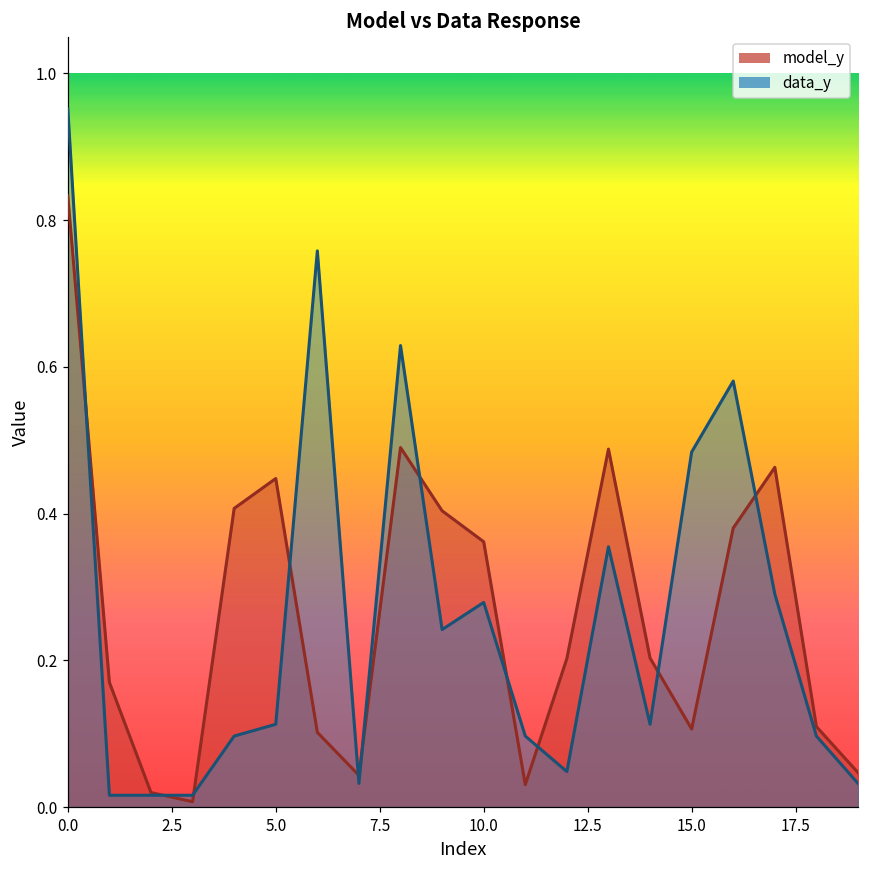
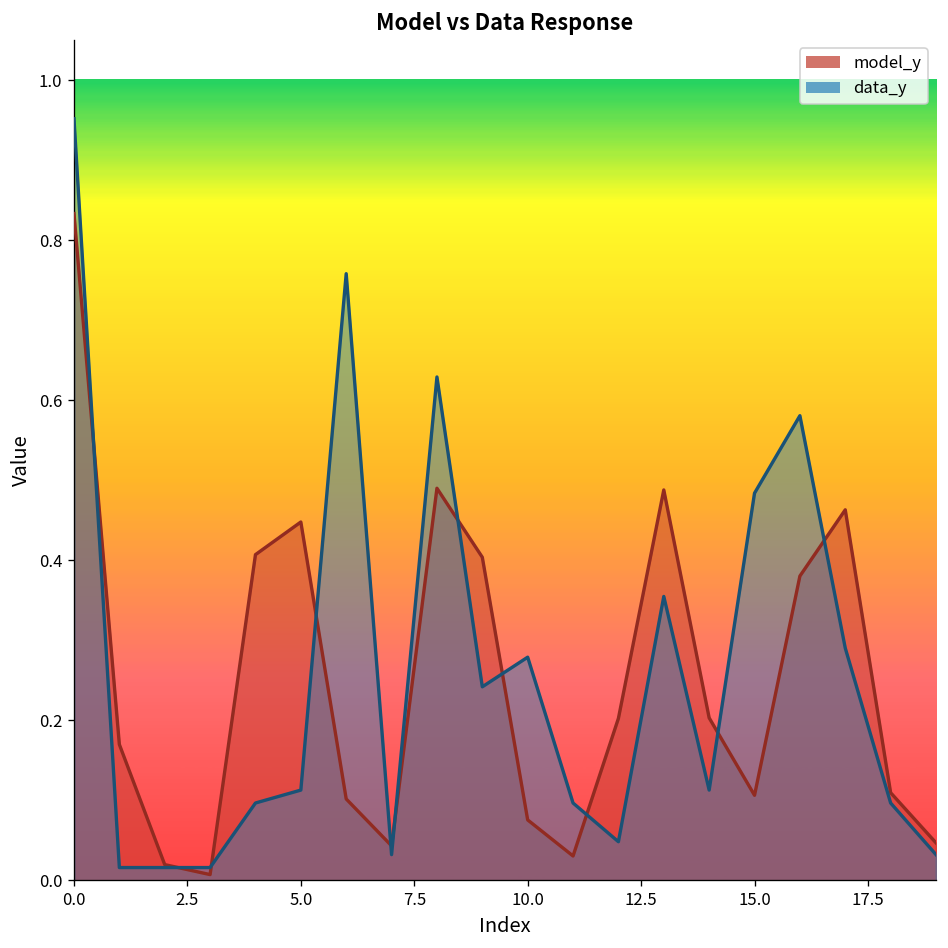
  {
    "model_y": {
      "0.0": 0.83,
      "5.0": 0.45,
-     "10.0": 0.36,
+     "10.0": 0.08,
      "15.0": 0.11
    },
    "data_y": {
      "0.0": 0.95,
      "5.0": 0.11,
      "10.0": 0.28,
      "15.0": 0.48
    }
  }
